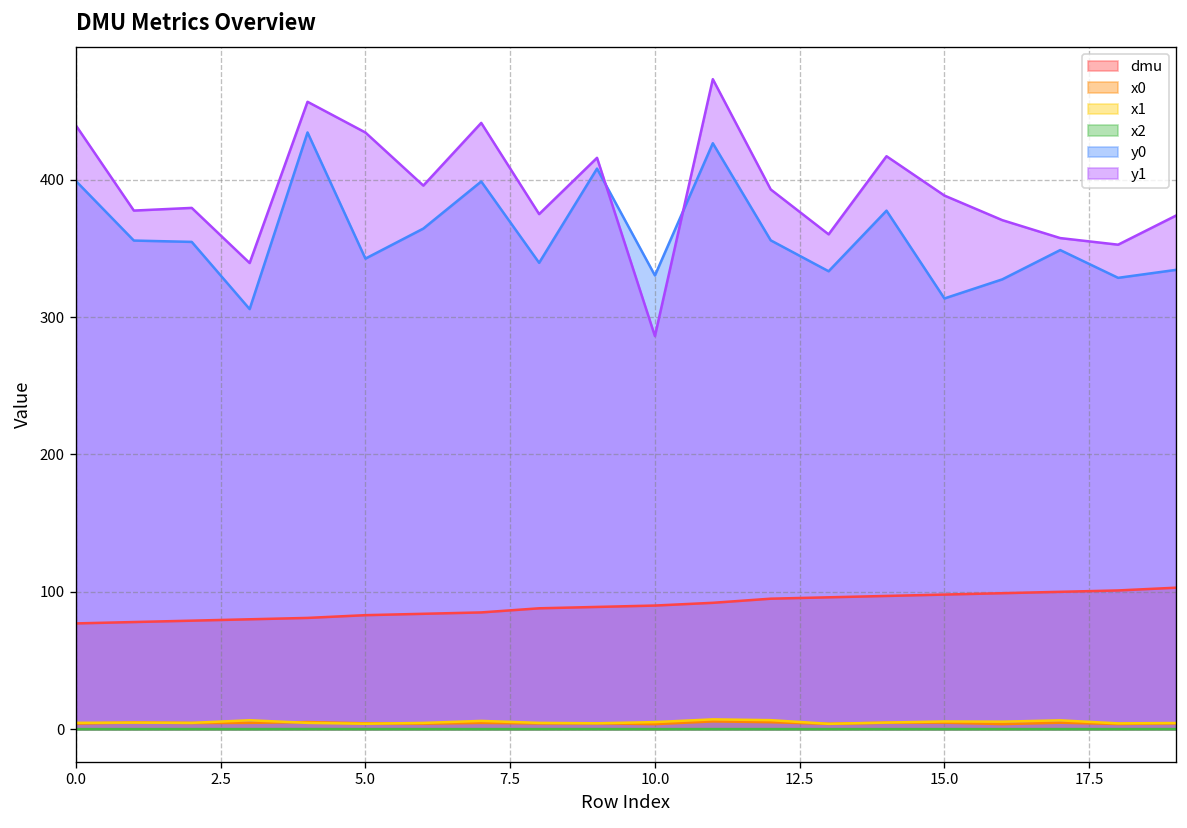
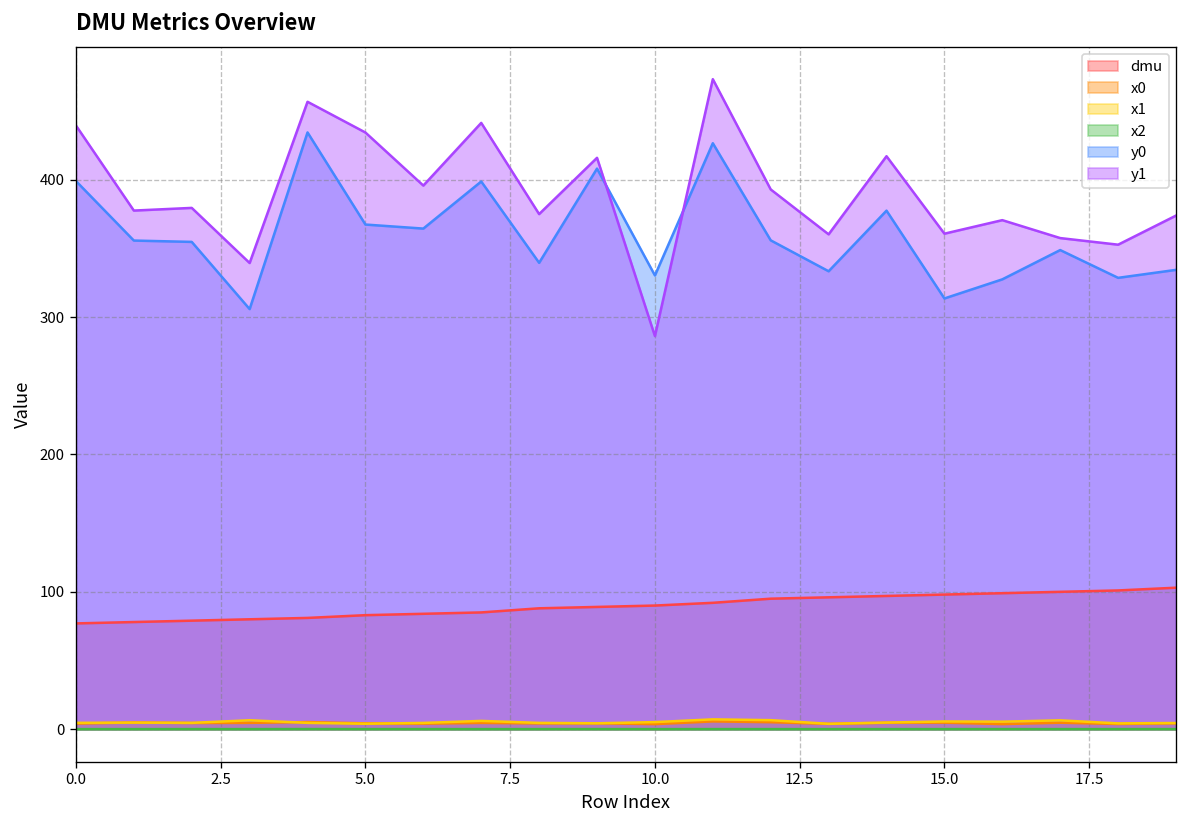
  {
    "x2": {
      "0.0": 0,
      "5.0": 0,
      "10.0": 0,
      "15.0": 0
    },
    "y0": {
      "0.0": 399,
-     "5.0": 343,
+     "5.0": 367,
      "10.0": 330,
      "15.0": 314
    },
    "y1": {
      "0.0": 440,
      "5.0": 434,
      "10.0": 286,
-     "15.0": 389
+     "15.0": 361
    }
  }
